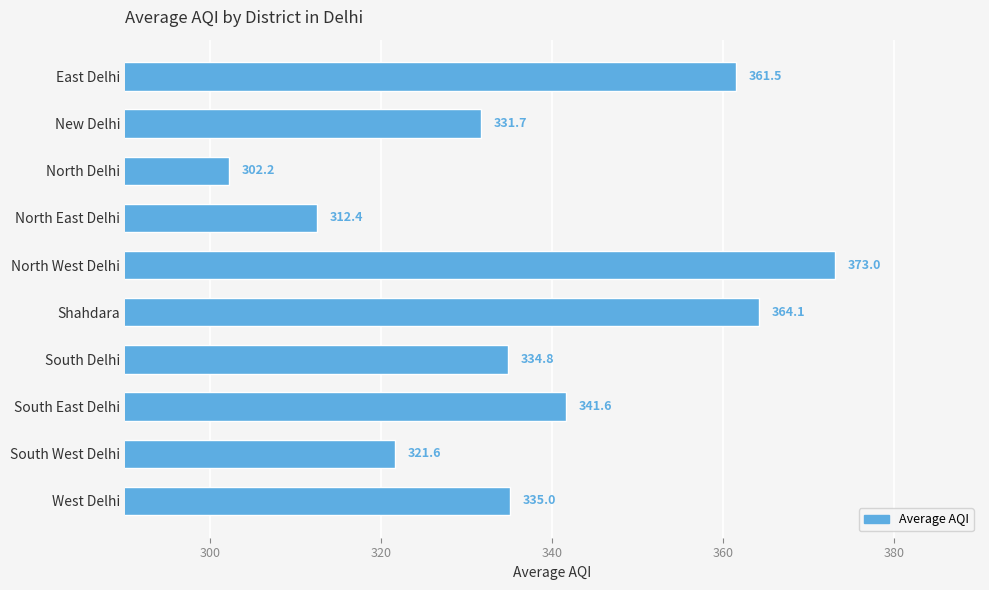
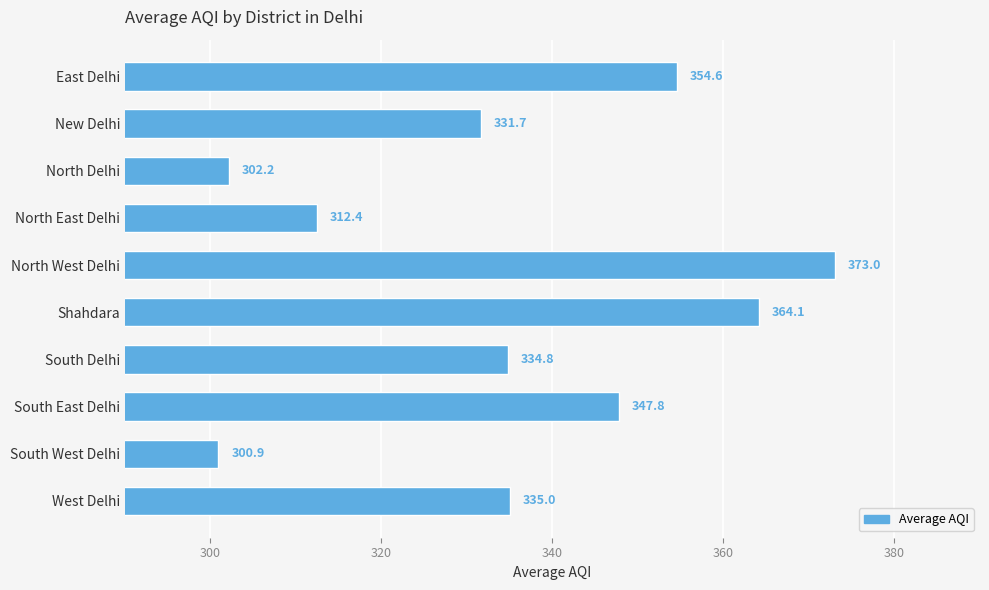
  {
-   "East Delhi": 361.5,
+   "East Delhi": 354.6,
    "New Delhi": 331.7,
    "North Delhi": 302.2,
    "North East Delhi": 312.4,
    "North West Delhi": 373.0,
    "Shahdara": 364.1,
    "South Delhi": 334.8,
-   "South East Delhi": 341.6,
-   "South West Delhi": 321.6,
+   "South East Delhi": 347.8,
+   "South West Delhi": 300.9,
    "West Delhi": 335.0
  }
